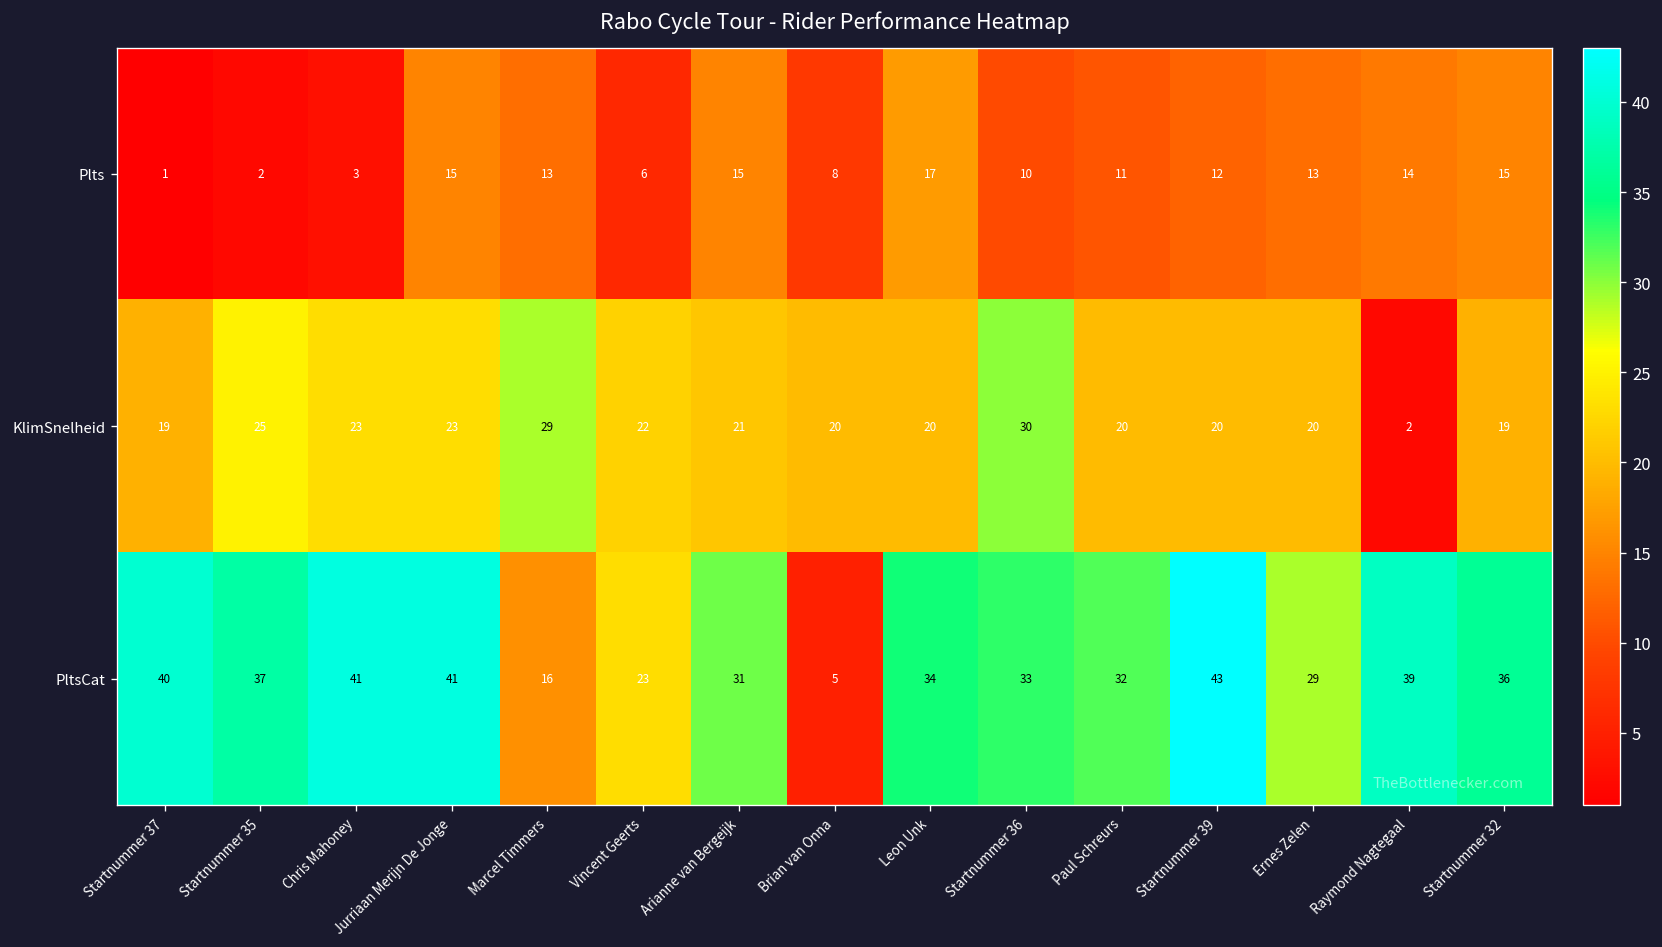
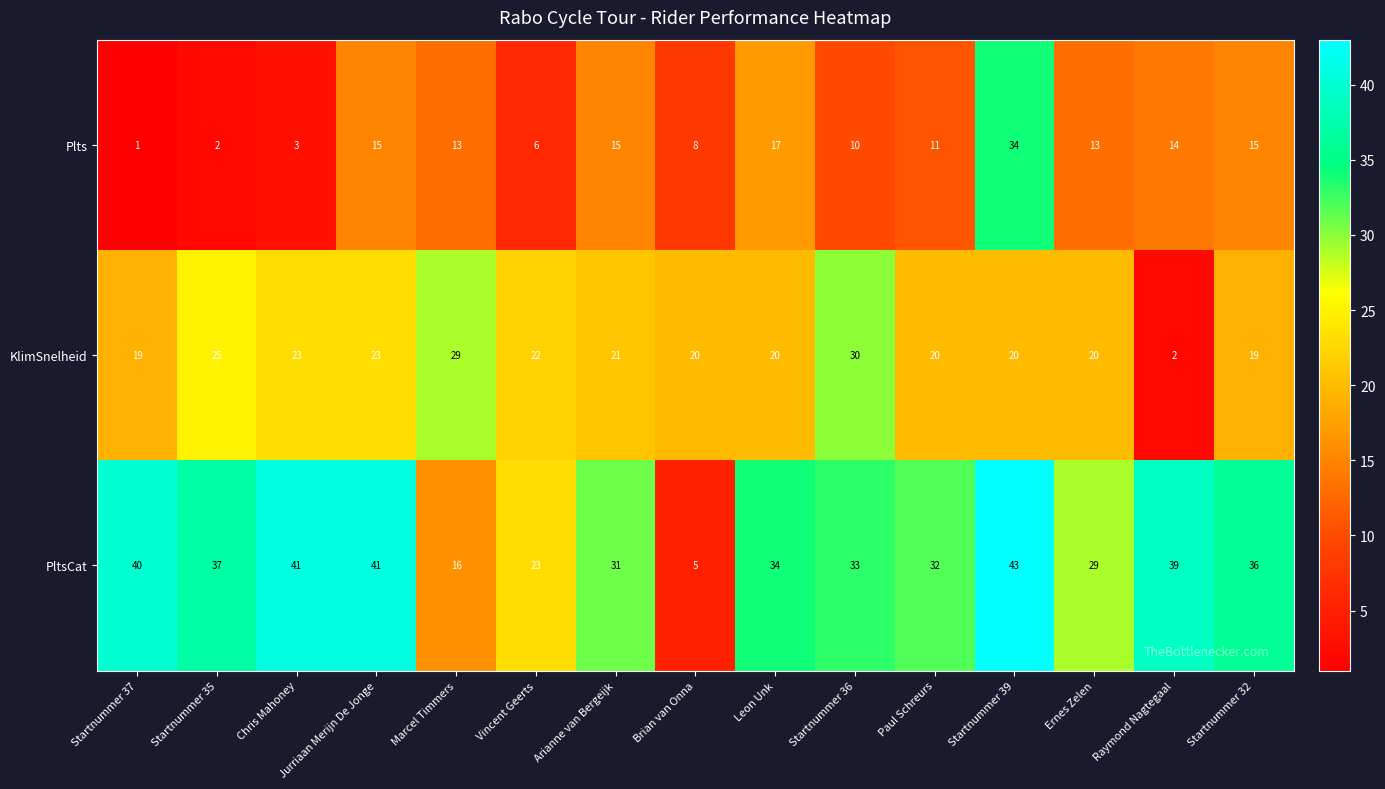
  {
    "Plts": {
      "Startnummer 37": 1,
      "Startnummer 35": 2,
      "Chris Mahoney": 3,
      "Jurriaan Merijn De Jonge": 15,
      "Marcel Timmers": 13,
      "Vincent Geerts": 6,
      "Arianne van Bergeijk": 15,
      "Brian van Onna": 8,
      "Leon Unk": 17,
      "Startnummer 36": 10,
      "Paul Schreurs": 11,
-     "Startnummer 39": 12,
+     "Startnummer 39": 34,
      "Ernes Zelen": 13,
      "Raymond Nagtegaal": 14,
      "Startnummer 32": 15
    },
    "KlimSnelheid": {
      "Startnummer 37": 19,
      "Startnummer 35": 25,
      "Chris Mahoney": 23,
      "Jurriaan Merijn De Jonge": 23,
      "Marcel Timmers": 29,
      "Vincent Geerts": 22,
      "Arianne van Bergeijk": 21,
      "Brian van Onna": 20,
      "Leon Unk": 20,
      "Startnummer 36": 30,
      "Paul Schreurs": 20,
      "Startnummer 39": 20,
      "Ernes Zelen": 20,
      "Raymond Nagtegaal": 2,
      "Startnummer 32": 19
    },
    "PltsCat": {
      "Startnummer 37": 40,
      "Startnummer 35": 37,
      "Chris Mahoney": 41,
      "Jurriaan Merijn De Jonge": 41,
      "Marcel Timmers": 16,
      "Vincent Geerts": 23,
      "Arianne van Bergeijk": 31,
      "Brian van Onna": 5,
      "Leon Unk": 34,
      "Startnummer 36": 33,
      "Paul Schreurs": 32,
      "Startnummer 39": 43,
      "Ernes Zelen": 29,
      "Startnummer 32": 36
    }
  }
